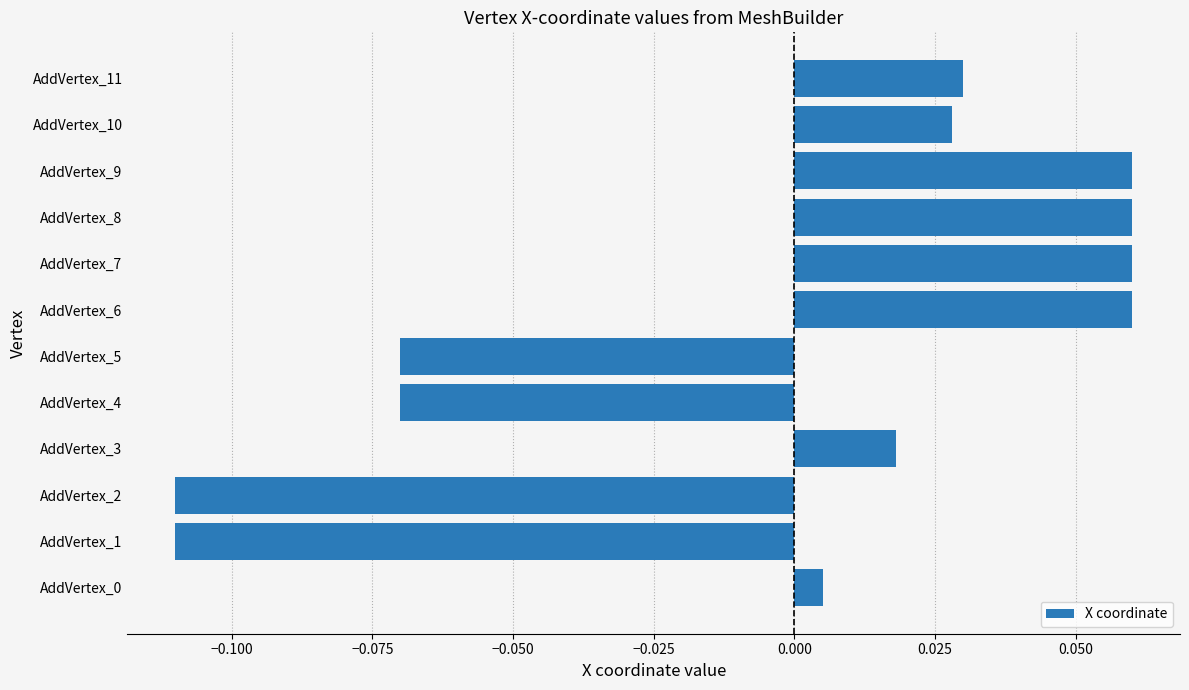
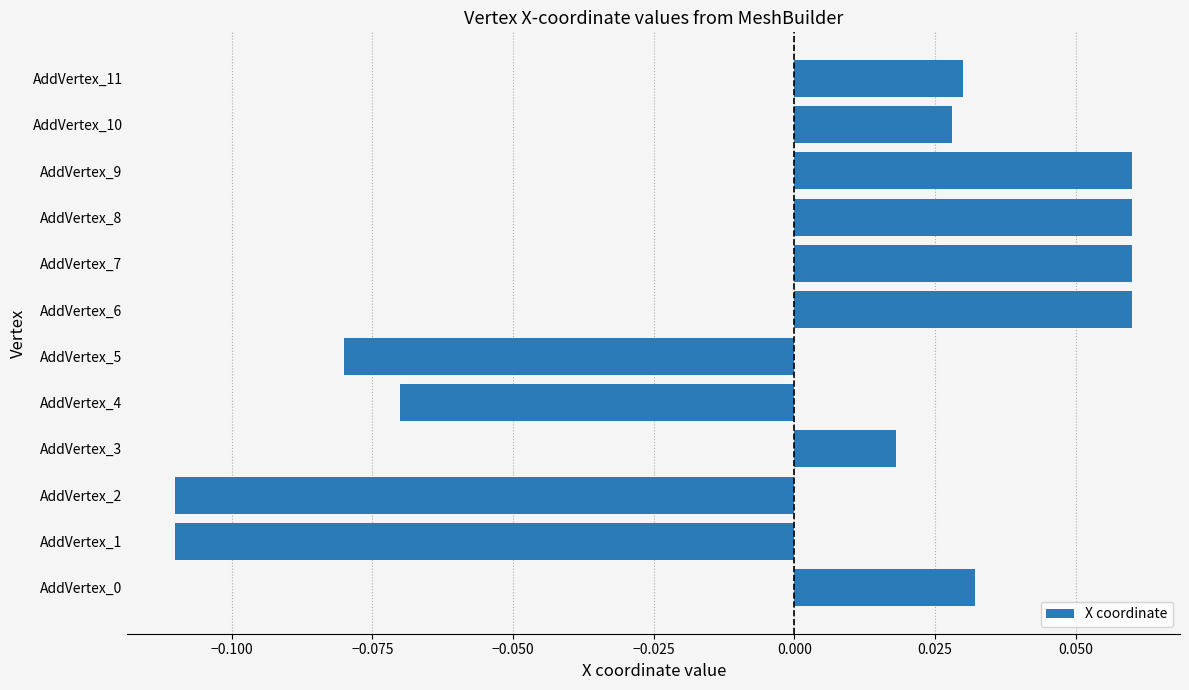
  {
    "AddVertex_11": 0.030,
    "AddVertex_10": 0.028,
    "AddVertex_9": 0.060,
    "AddVertex_8": 0.060,
    "AddVertex_7": 0.060,
    "AddVertex_6": 0.060,
-   "AddVertex_5": -0.07,
+   "AddVertex_5": -0.08,
    "AddVertex_4": -0.070,
    "AddVertex_3": 0.018,
    "AddVertex_2": -0.110,
    "AddVertex_1": -0.110,
-   "AddVertex_0": 0.005
+   "AddVertex_0": 0.032
  }
